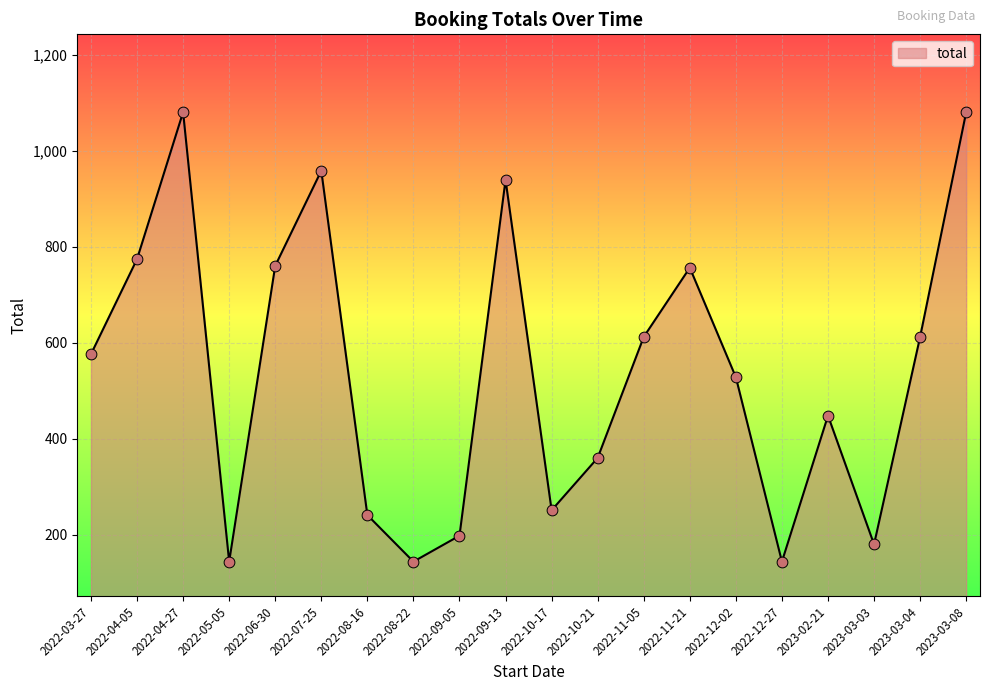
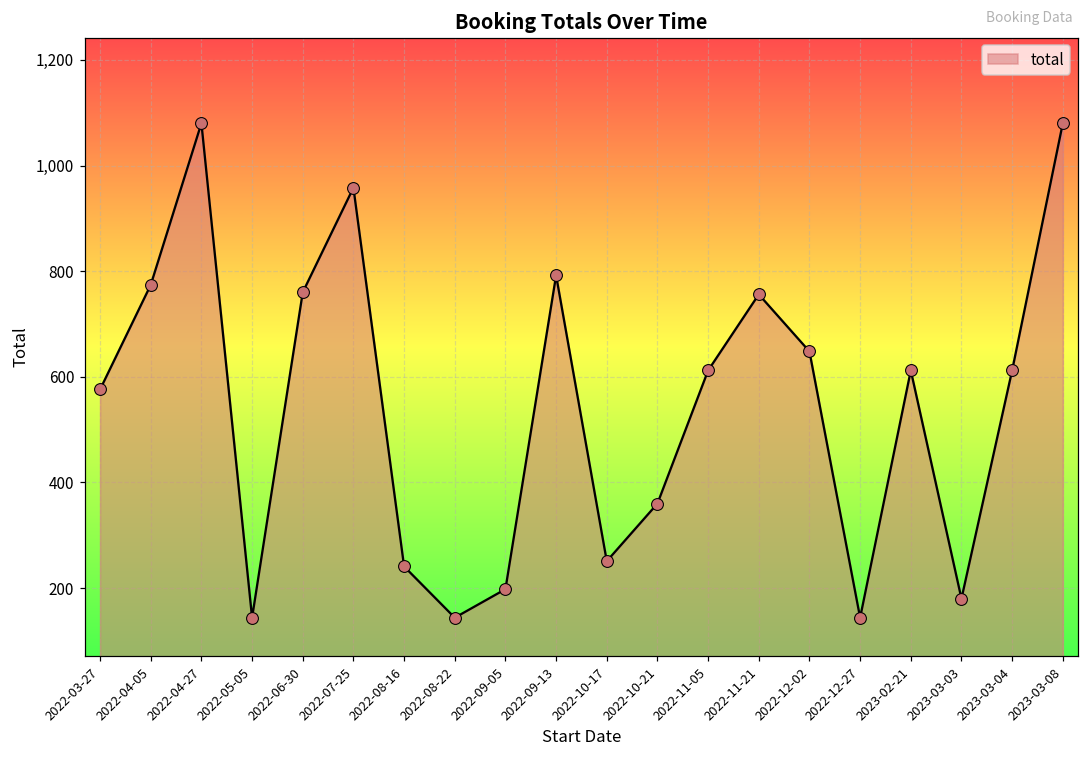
  {
    "2022-03-27": "580",
    "2022-04-05": "770",
    "2022-04-27": "1,080",
    "2022-05-05": "140",
    "2022-06-30": "760",
    "2022-07-25": "960",
    "2022-08-16": "240",
    "2022-08-22": "140",
    "2022-09-05": "200",
-   "2022-09-13": "940",
+   "2022-09-13": "790",
    "2022-10-17": "250",
    "2022-10-21": "360",
    "2022-11-05": "610",
    "2022-11-21": "760",
-   "2022-12-02": "530",
+   "2022-12-02": "650",
    "2022-12-27": "140",
-   "2023-02-21": "450",
+   "2023-02-21": "610",
    "2023-03-03": "180",
    "2023-03-04": "610",
    "2023-03-08": "1,080"
  }
